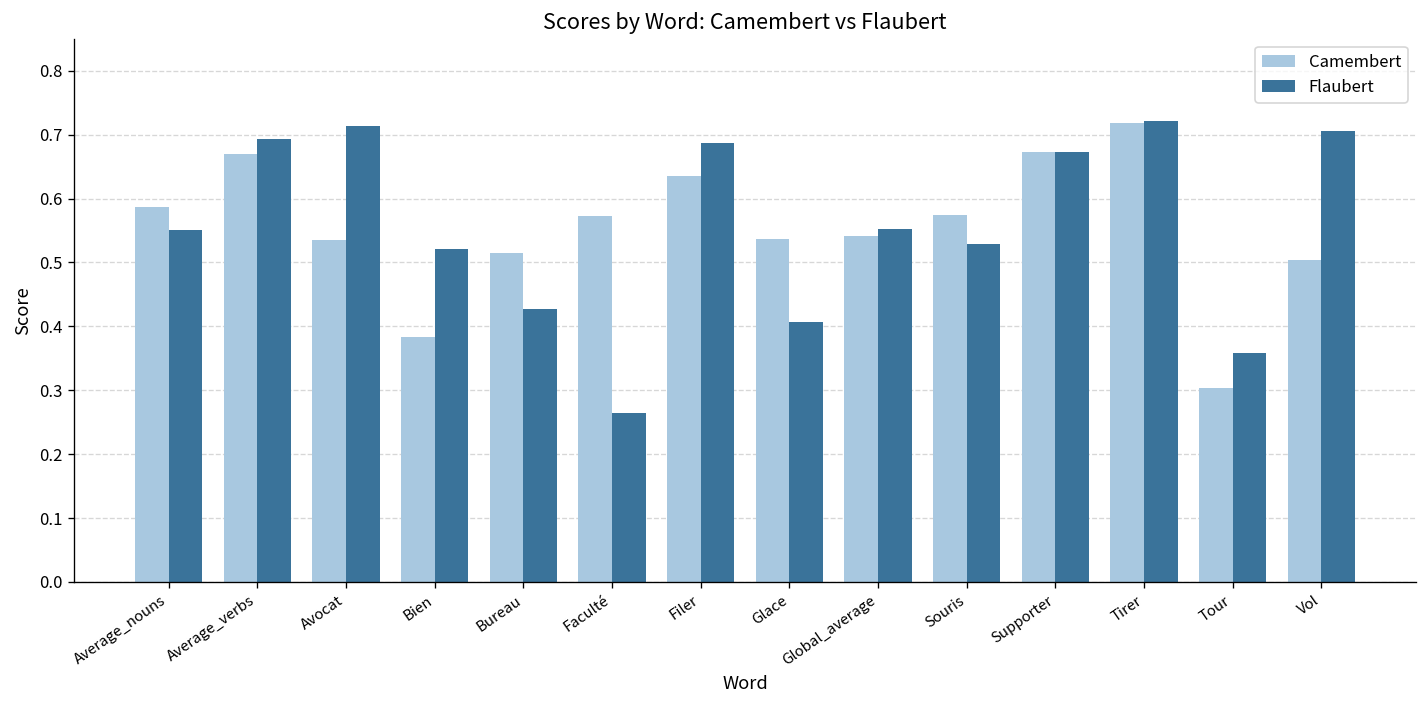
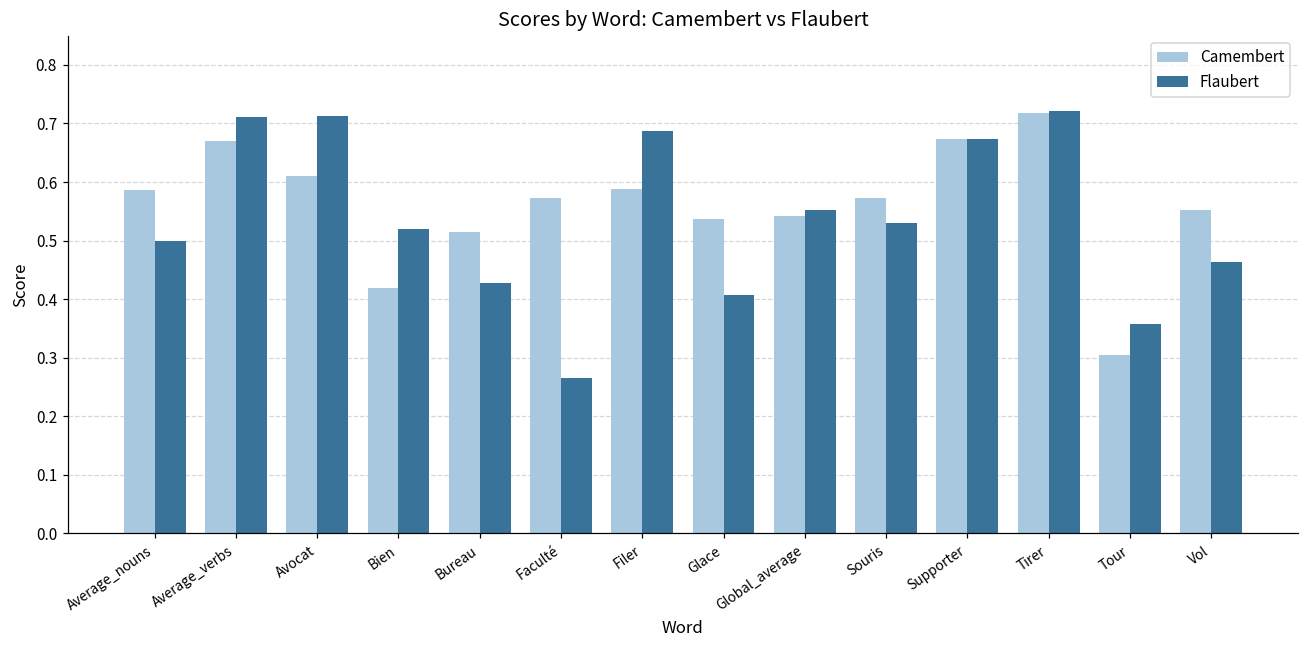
  {
    "Camembert": {
      "Average_nouns": 0.59,
      "Average_verbs": 0.67,
-     "Avocat": 0.54,
-     "Bien": 0.38,
+     "Avocat": 0.61,
+     "Bien": 0.42,
      "Bureau": 0.51,
      "Faculté": 0.57,
-     "Filer": 0.64,
+     "Filer": 0.59,
      "Glace": 0.54,
      "Global_average": 0.54,
      "Souris": 0.57,
      "Supporter": 0.67,
      "Tirer": 0.72,
      "Tour": 0.30,
-     "Vol": 0.50
+     "Vol": 0.55
    },
    "Flaubert": {
-     "Average_nouns": 0.55,
-     "Average_verbs": 0.69,
+     "Average_nouns": 0.50,
+     "Average_verbs": 0.71,
      "Avocat": 0.71,
      "Bien": 0.52,
      "Bureau": 0.43,
      "Faculté": 0.26,
      "Filer": 0.69,
      "Glace": 0.41,
      "Global_average": 0.55,
      "Souris": 0.53,
      "Supporter": 0.67,
      "Tirer": 0.72,
      "Tour": 0.36,
-     "Vol": 0.71
+     "Vol": 0.46
    }
  }
